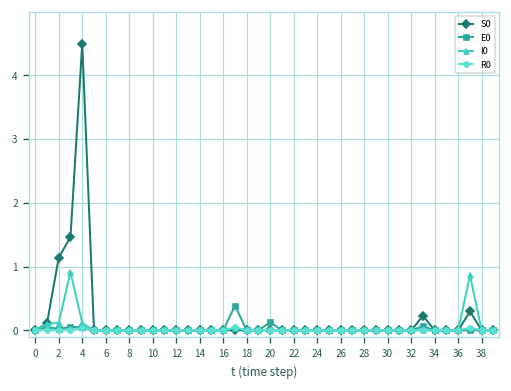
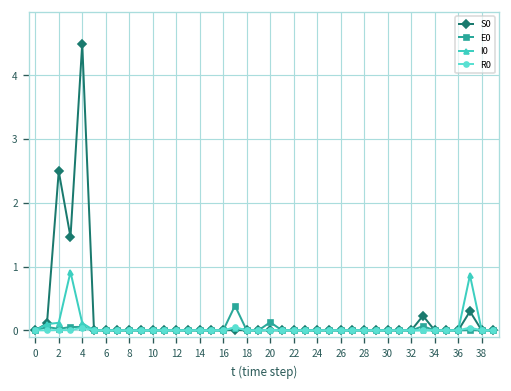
  {
    "S0": {
-     "2": 1.1,
+     "2": 2.5,
      "4": 4.5
    }
  }
